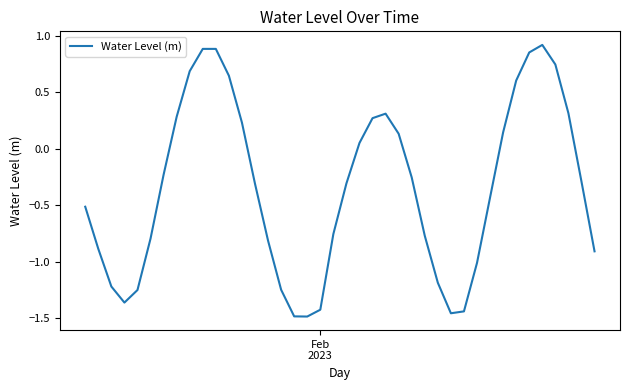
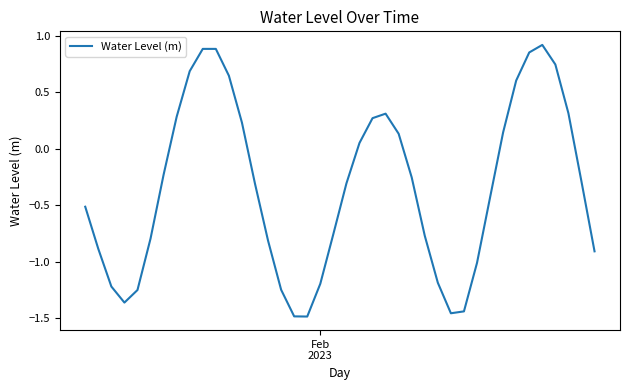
  {
-   "Feb 2023": -1.42
+   "Feb 2023": -1.20
  }
